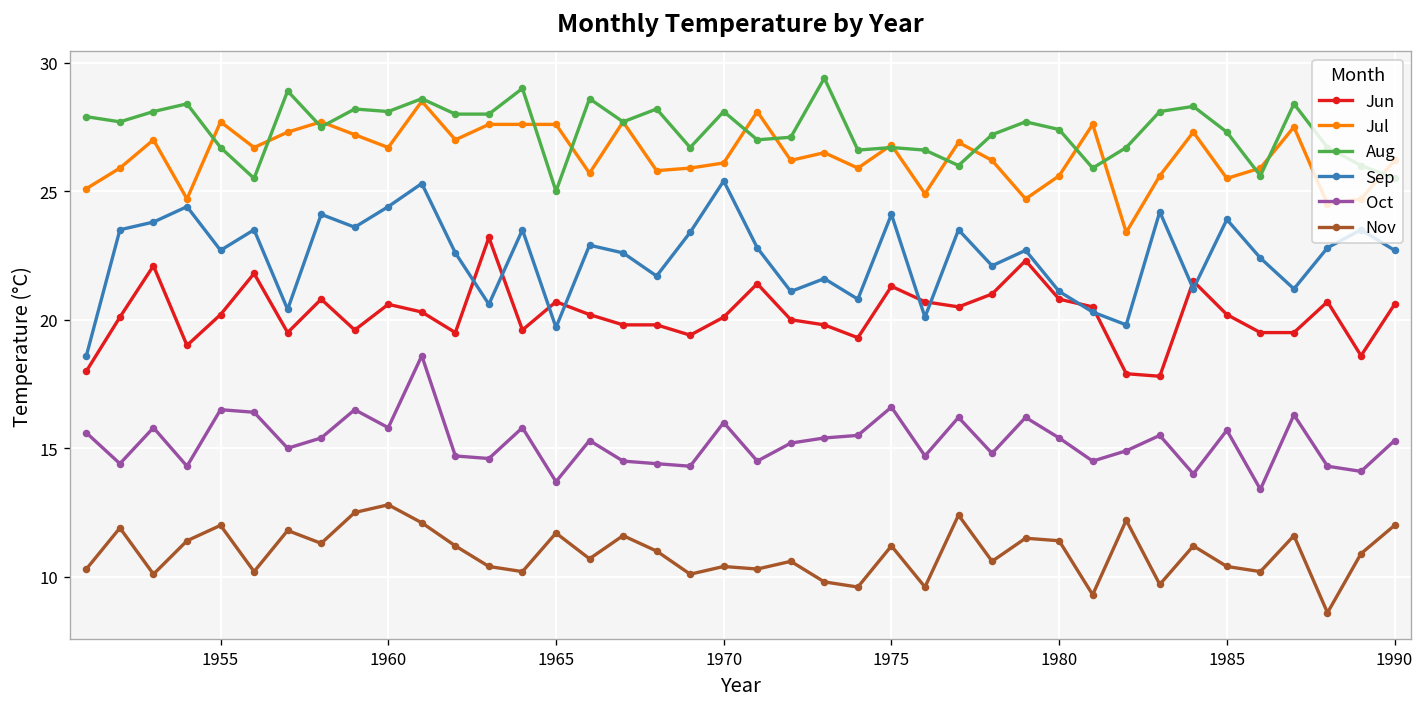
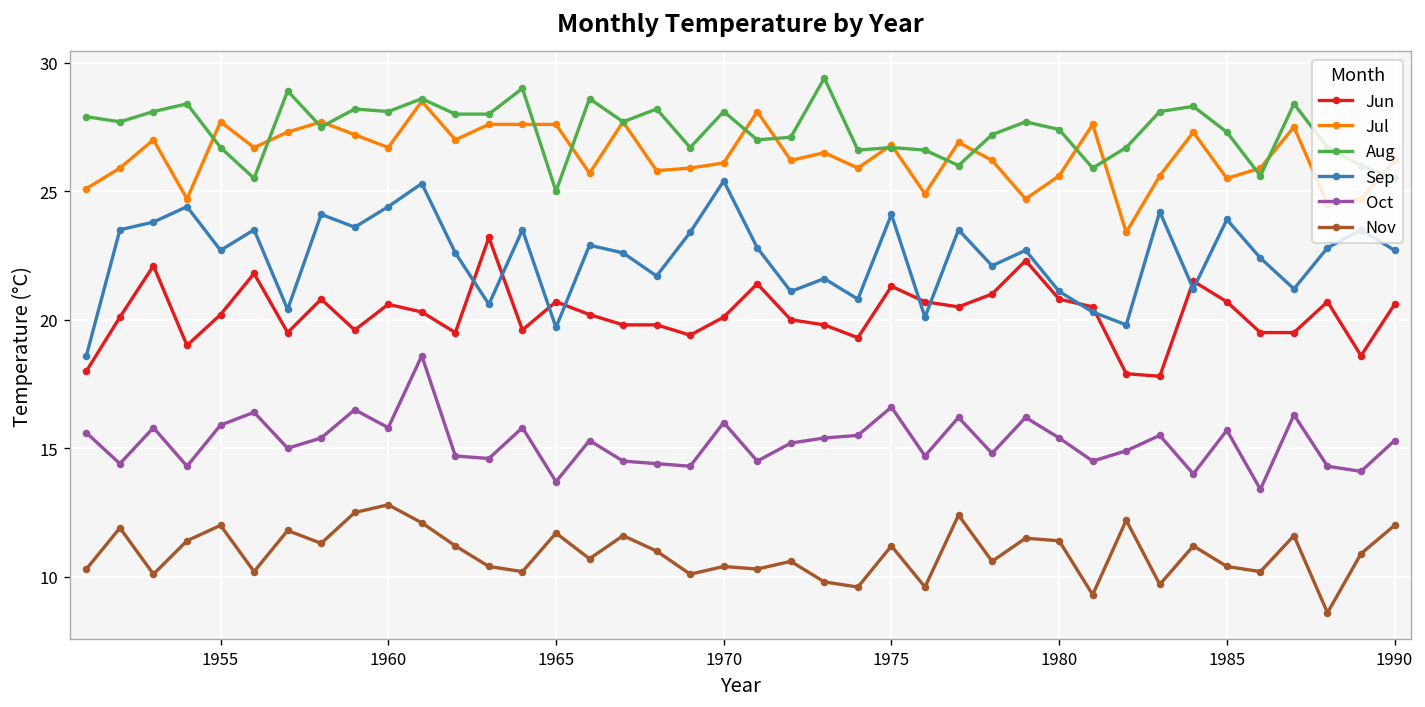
  {
    "Jun": {
      "1955": 20.2,
      "1960": 20.6,
      "1965": 20.7,
      "1970": 20.1,
      "1975": 21.3,
      "1980": 20.8,
-     "1985": 20.2,
+     "1985": 20.7,
      "1990": 20.6
    },
    "Jul": {
      "1955": 27.7,
      "1960": 26.7,
      "1965": 27.6,
      "1970": 26.1,
      "1980": 25.6,
      "1985": 25.5
    },
    "Aug": {
      "1955": 26.7,
      "1960": 28.1,
      "1965": 25.0,
      "1970": 28.1,
      "1980": 27.4,
      "1985": 27.3
    },
    "Sep": {
      "1955": 22.7,
      "1960": 24.4,
      "1965": 19.7,
      "1970": 25.4,
      "1975": 24.1,
      "1980": 21.1,
      "1985": 23.9,
      "1990": 22.7
    },
    "Oct": {
-     "1955": 16.5,
+     "1955": 15.9,
      "1960": 15.8,
      "1965": 13.7,
      "1970": 16.0,
      "1975": 16.6,
      "1980": 15.4,
      "1985": 15.7,
      "1990": 15.3
    },
    "Nov": {
      "1955": 12.0,
      "1960": 12.8,
      "1965": 11.7,
      "1970": 10.4,
      "1975": 11.2,
      "1980": 11.4,
      "1985": 10.4,
      "1990": 12.0
    }
  }
